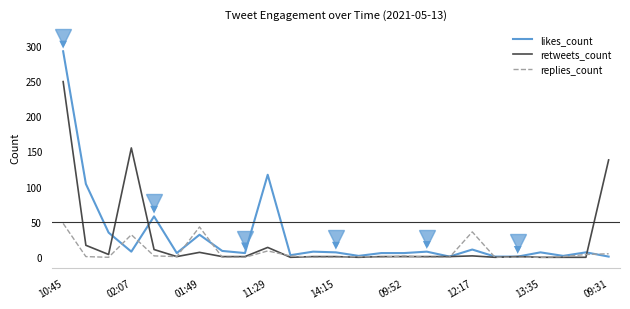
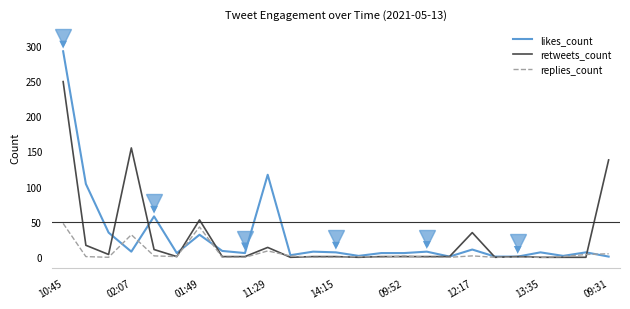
  {
    "retweets_count": {
      "10:45": 250,
      "02:07": 160,
-     "01:49": 10,
+     "01:49": 50,
      "11:29": 10,
-     "12:17": 0,
+     "12:17": 40,
      "09:31": 140
    },
    "replies_count": {
      "10:45": 50,
      "02:07": 30,
      "01:49": 40,
      "11:29": 10,
-     "12:17": 40,
+     "12:17": 0,
      "09:31": 10
    }
  }
